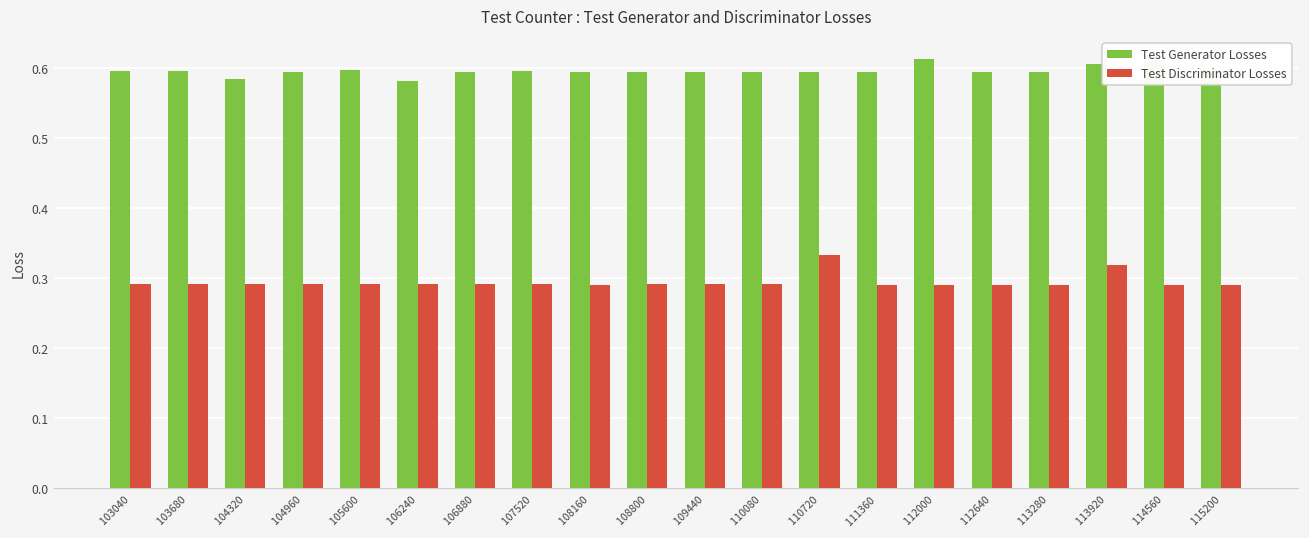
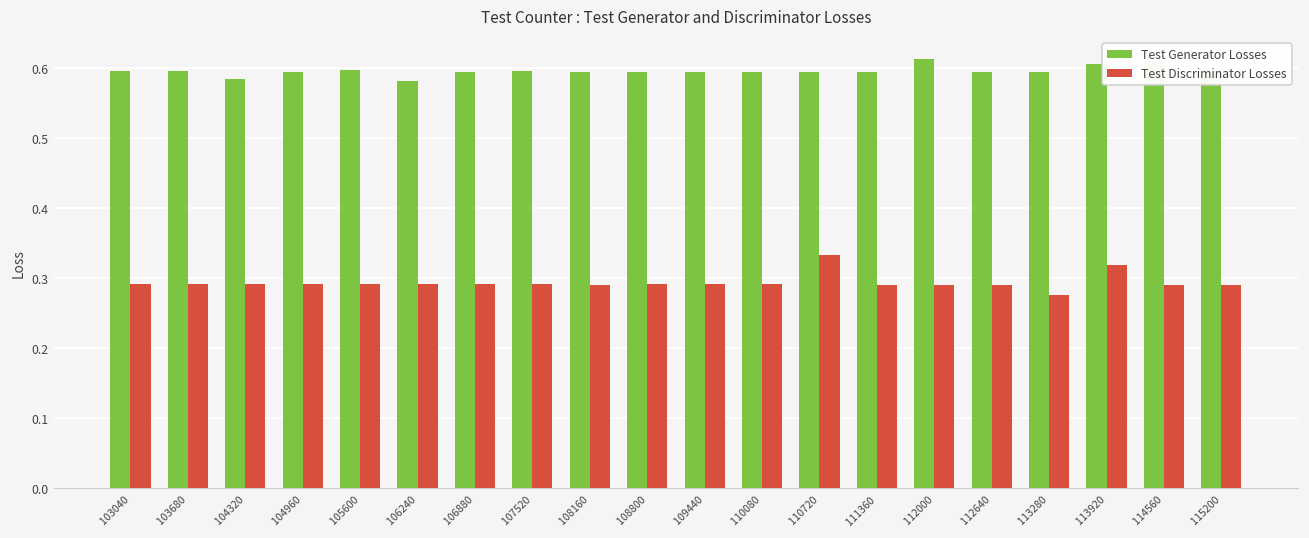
  {
    "Test Generator Losses": {
      "103040": 0.59,
      "103680": 0.59,
      "104320": 0.58,
      "104960": 0.59,
      "105600": 0.60,
      "106240": 0.58,
      "106880": 0.59,
      "107520": 0.59,
      "108160": 0.59,
      "108800": 0.59,
      "109440": 0.59,
      "110080": 0.59,
      "110720": 0.59,
      "111360": 0.59,
      "112000": 0.61,
      "112640": 0.59,
      "113280": 0.59,
      "113920": 0.61
    },
    "Test Discriminator Losses": {
      "103040": 0.29,
      "103680": 0.29,
      "104320": 0.29,
      "104960": 0.29,
      "105600": 0.29,
      "106240": 0.29,
      "106880": 0.29,
      "107520": 0.29,
      "108160": 0.29,
      "108800": 0.29,
      "109440": 0.29,
      "110080": 0.29,
      "110720": 0.33,
      "111360": 0.29,
      "112000": 0.29,
      "112640": 0.29,
-     "113280": 0.29,
+     "113280": 0.28,
      "113920": 0.32,
      "114560": 0.29,
      "115200": 0.29
    }
  }
